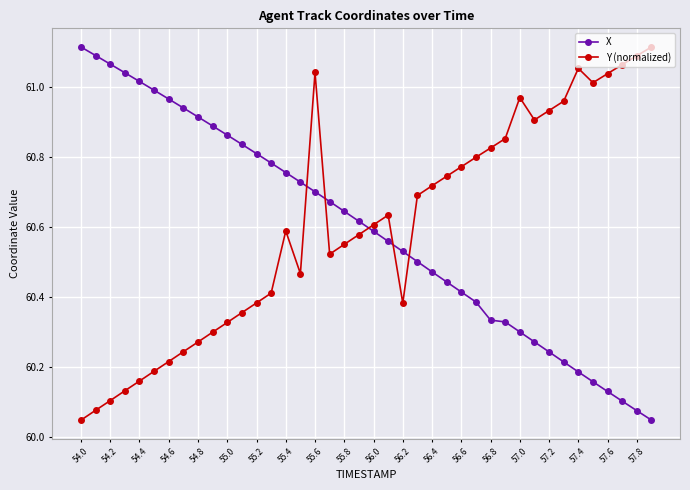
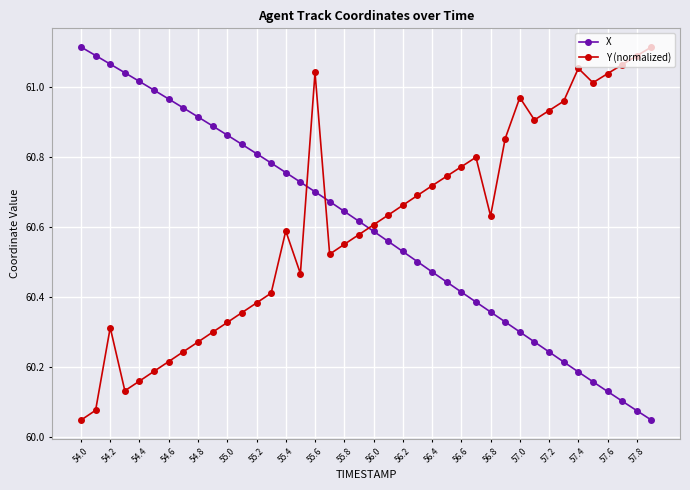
  {
    "X": {
      "54.0": 61.12,
      "54.2": 61.07,
      "54.4": 61.02,
      "54.6": 60.97,
      "54.8": 60.92,
      "55.0": 60.86,
      "55.2": 60.81,
      "55.4": 60.76,
      "55.6": 60.70,
      "55.8": 60.65,
      "56.0": 60.59,
      "56.2": 60.53,
      "56.4": 60.47,
      "56.6": 60.41,
-     "56.8": 60.33,
+     "56.8": 60.36,
      "57.0": 60.30,
      "57.2": 60.24,
      "57.4": 60.19,
      "57.6": 60.13,
      "57.8": 60.08
    },
    "Y (normalized)": {
      "54.0": 60.05,
-     "54.2": 60.10,
+     "54.2": 60.31,
      "54.4": 60.16,
      "54.6": 60.22,
      "54.8": 60.27,
      "55.0": 60.33,
      "55.2": 60.38,
      "55.4": 60.59,
      "55.6": 61.04,
      "55.8": 60.55,
      "56.0": 60.61,
-     "56.2": 60.38,
+     "56.2": 60.66,
      "56.4": 60.72,
      "56.6": 60.77,
-     "56.8": 60.83,
+     "56.8": 60.63,
      "57.0": 60.97,
      "57.2": 60.93,
      "57.4": 61.05,
      "57.6": 61.04
    }
  }
